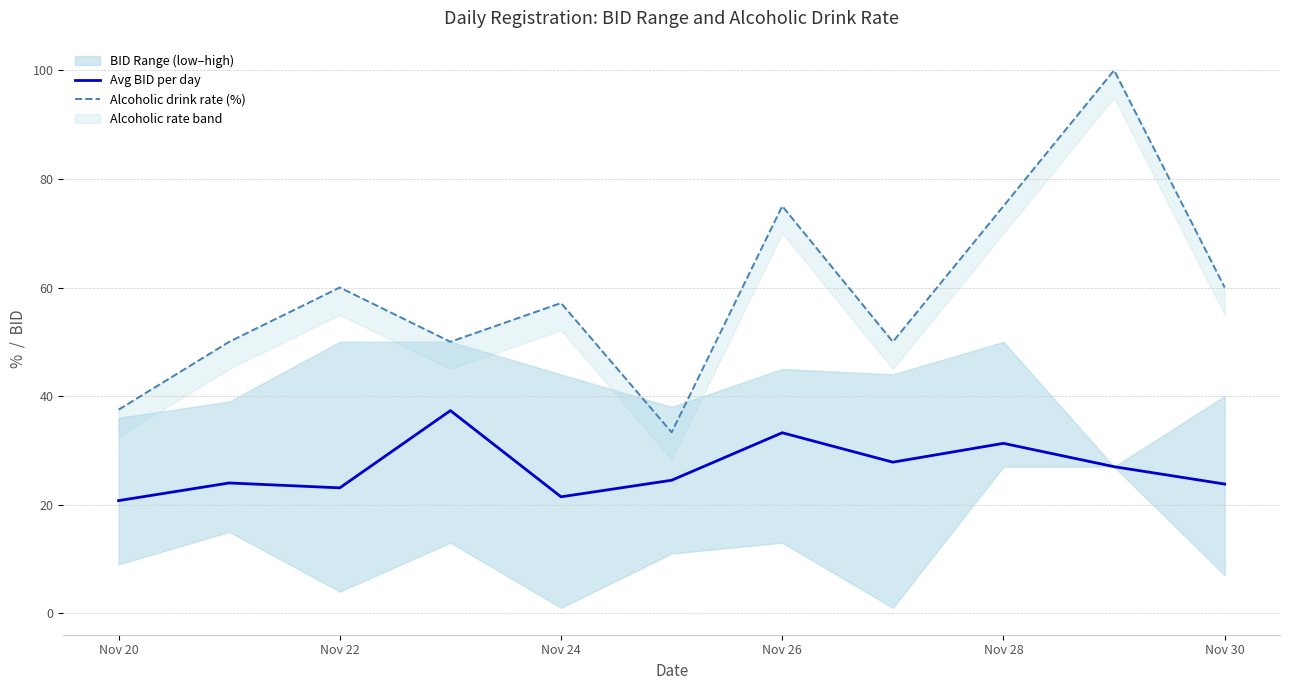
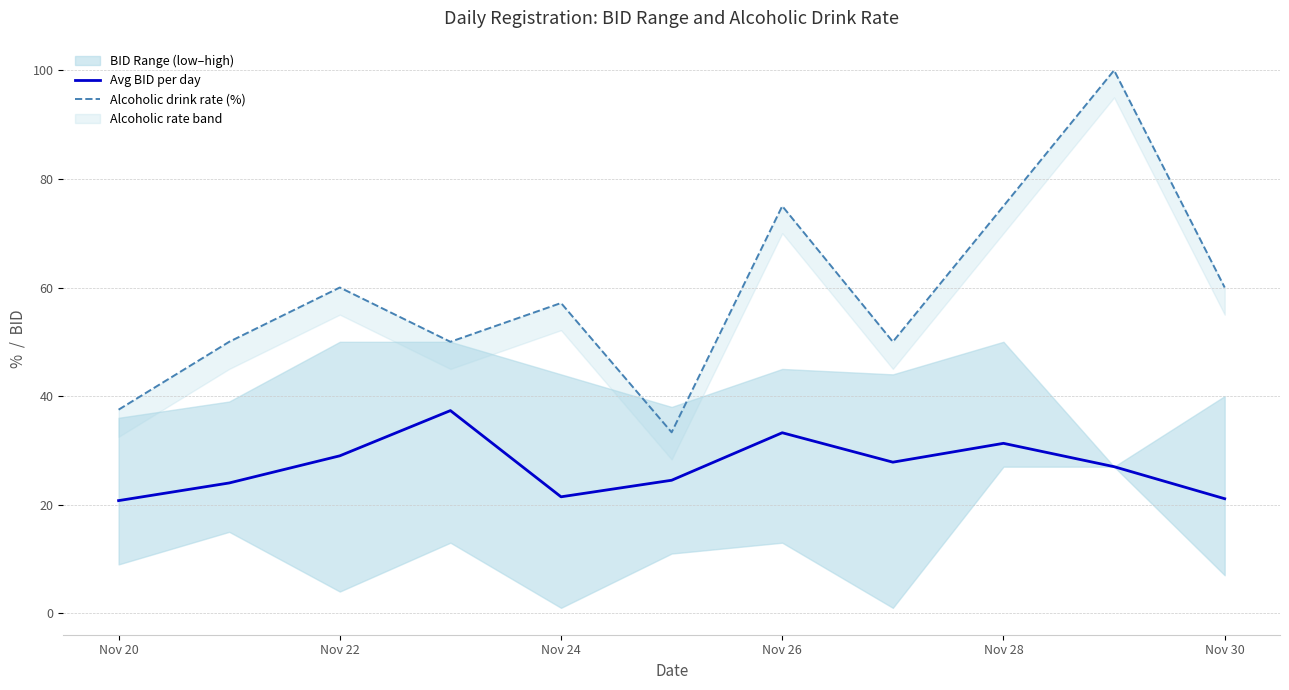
  {
    "Avg BID per day": {
      "Nov 20": 21,
-     "Nov 22": 23,
+     "Nov 22": 29,
      "Nov 24": 21,
      "Nov 26": 33,
      "Nov 28": 31,
-     "Nov 30": 24
+     "Nov 30": 21
    }
  }
